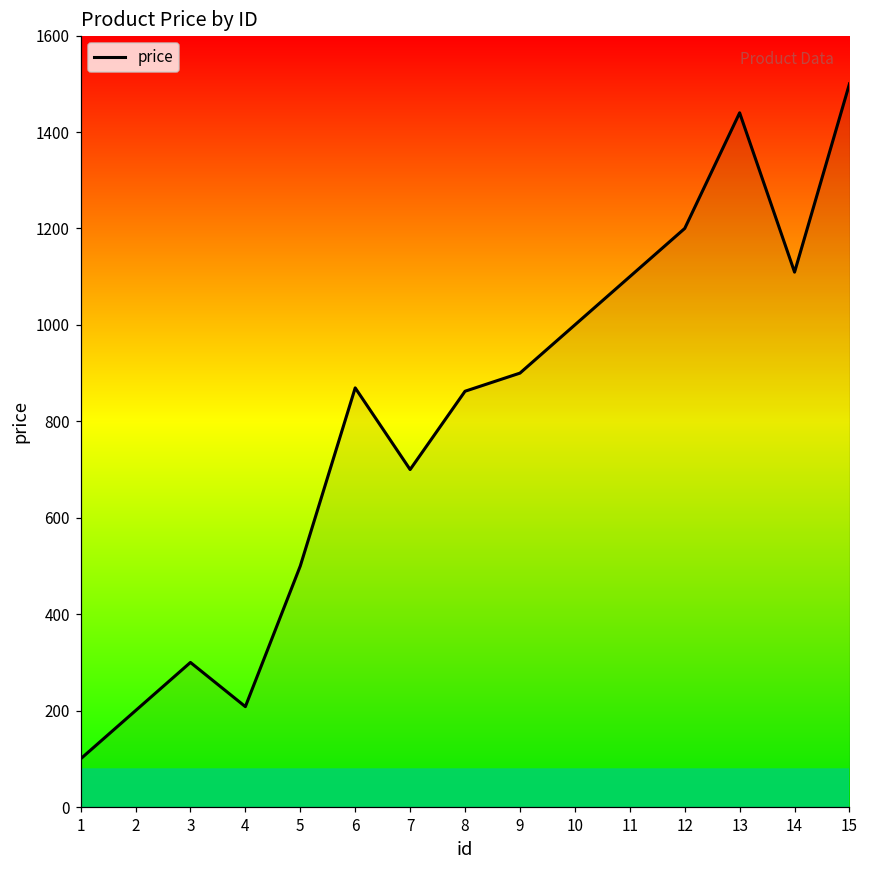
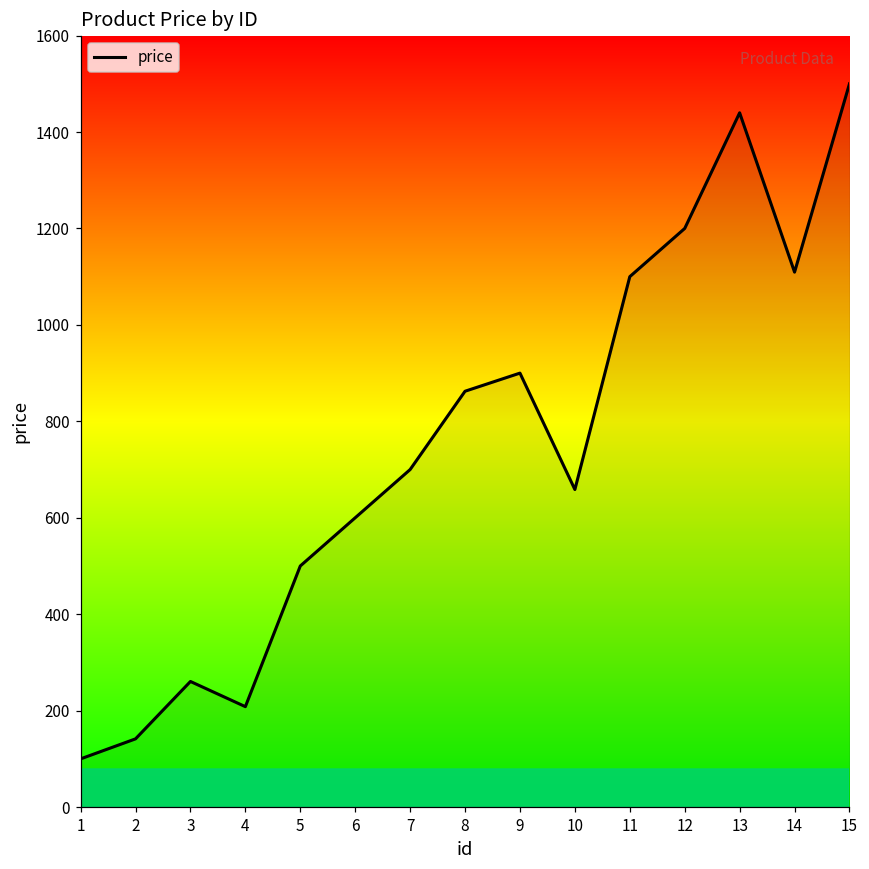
  {
    "1": 100,
-   "2": 200,
-   "3": 300,
+   "2": 140,
+   "3": 260,
    "4": 210,
    "5": 500,
-   "6": 870,
+   "6": 600,
    "7": 700,
    "8": 860,
    "9": 900,
-   "10": 1000,
+   "10": 660,
    "11": 1100,
    "12": 1200,
    "13": 1440,
    "14": 1110,
    "15": 1500
  }
